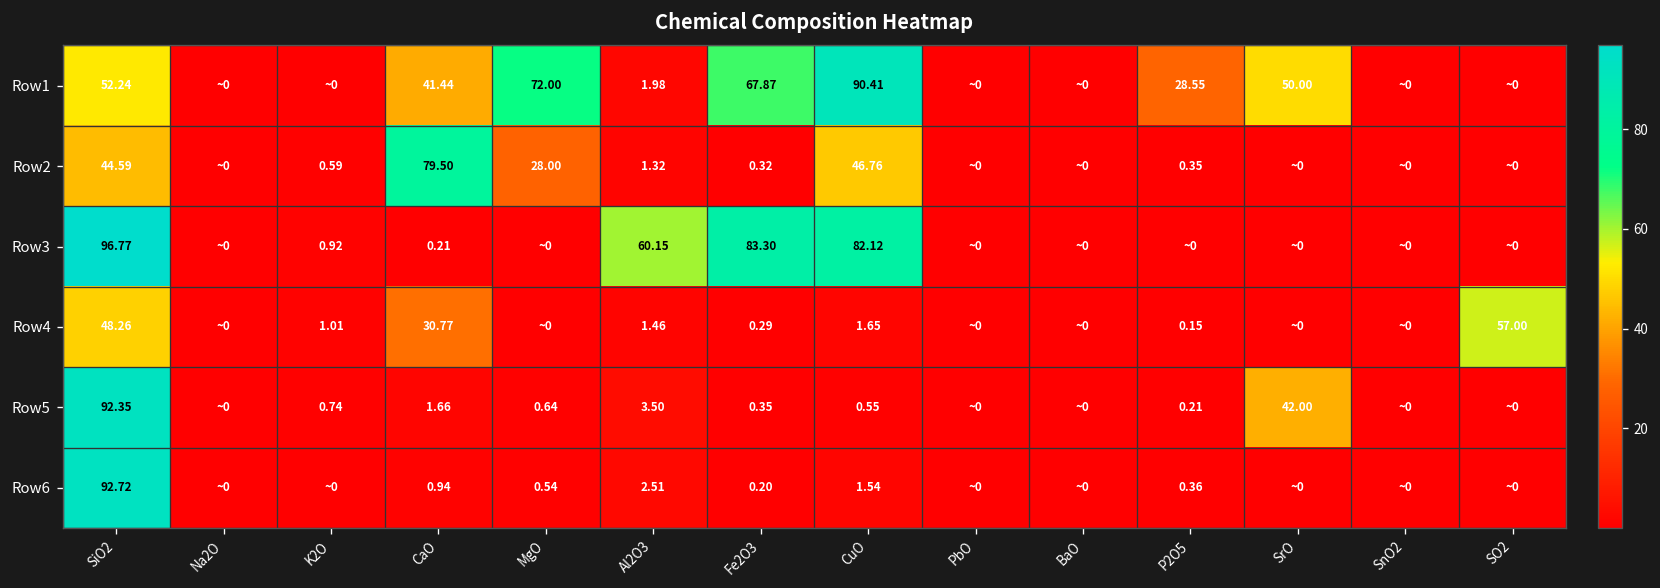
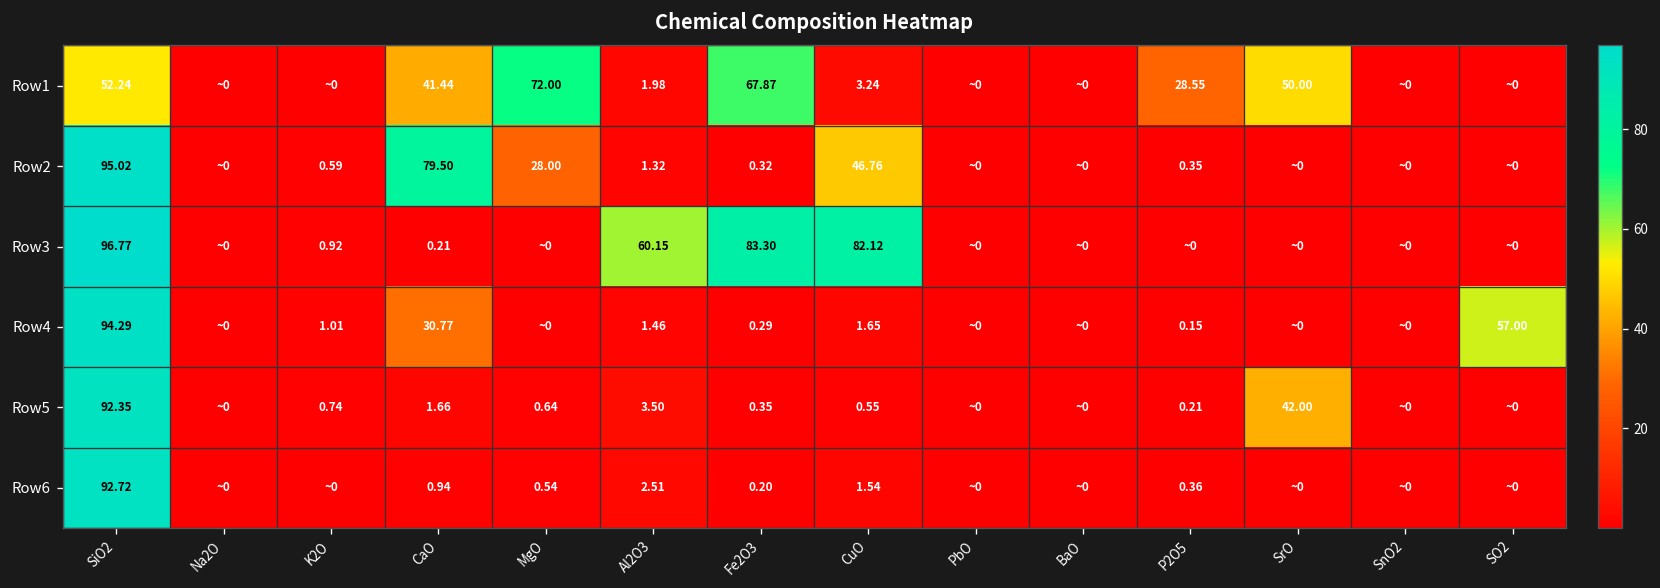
  {
    "Row1": {
      "SiO2": 52.24,
      "Na2O": 0,
      "K2O": 0,
      "CaO": 41.44,
      "MgO": 72.00,
      "Al2O3": 1.98,
      "Fe2O3": 67.87,
-     "CuO": 90.41,
+     "CuO": 3.24,
      "PbO": 0,
      "BaO": 0,
      "P2O5": 28.55,
      "SrO": 50.00,
      "SnO2": 0,
      "SO2": 0
    },
    "Row2": {
-     "SiO2": 44.59,
+     "SiO2": 95.02,
      "Na2O": 0,
      "K2O": 0.59,
      "CaO": 79.50,
      "MgO": 28.00,
      "Al2O3": 1.32,
      "Fe2O3": 0.32,
      "CuO": 46.76,
      "PbO": 0,
      "BaO": 0,
      "P2O5": 0.35,
      "SrO": 0,
      "SnO2": 0,
      "SO2": 0
    },
    "Row3": {
      "SiO2": 96.77,
      "Na2O": 0,
      "K2O": 0.92,
      "CaO": 0.21,
      "MgO": 0,
      "Al2O3": 60.15,
      "Fe2O3": 83.30,
      "CuO": 82.12,
      "PbO": 0,
      "BaO": 0,
      "P2O5": 0,
      "SrO": 0,
      "SnO2": 0,
      "SO2": 0
    },
    "Row4": {
-     "SiO2": 48.26,
+     "SiO2": 94.29,
      "Na2O": 0,
      "K2O": 1.01,
      "CaO": 30.77,
      "MgO": 0,
      "Al2O3": 1.46,
      "Fe2O3": 0.29,
      "CuO": 1.65,
      "PbO": 0,
      "BaO": 0,
      "P2O5": 0.15,
      "SrO": 0,
      "SnO2": 0,
      "SO2": 57.00
    },
    "Row5": {
      "SiO2": 92.35,
      "Na2O": 0,
      "K2O": 0.74,
      "CaO": 1.66,
      "MgO": 0.64,
      "Al2O3": 3.50,
      "Fe2O3": 0.35,
      "CuO": 0.55,
      "PbO": 0,
      "BaO": 0,
      "P2O5": 0.21,
      "SrO": 42.00,
      "SnO2": 0,
      "SO2": 0
    },
    "Row6": {
      "SiO2": 92.72,
      "Na2O": 0,
      "K2O": 0,
      "CaO": 0.94,
      "MgO": 0.54,
      "Al2O3": 2.51,
      "Fe2O3": 0.20,
      "CuO": 1.54,
      "PbO": 0,
      "BaO": 0,
      "P2O5": 0.36,
      "SrO": 0,
      "SnO2": 0,
      "SO2": 0
    }
  }
